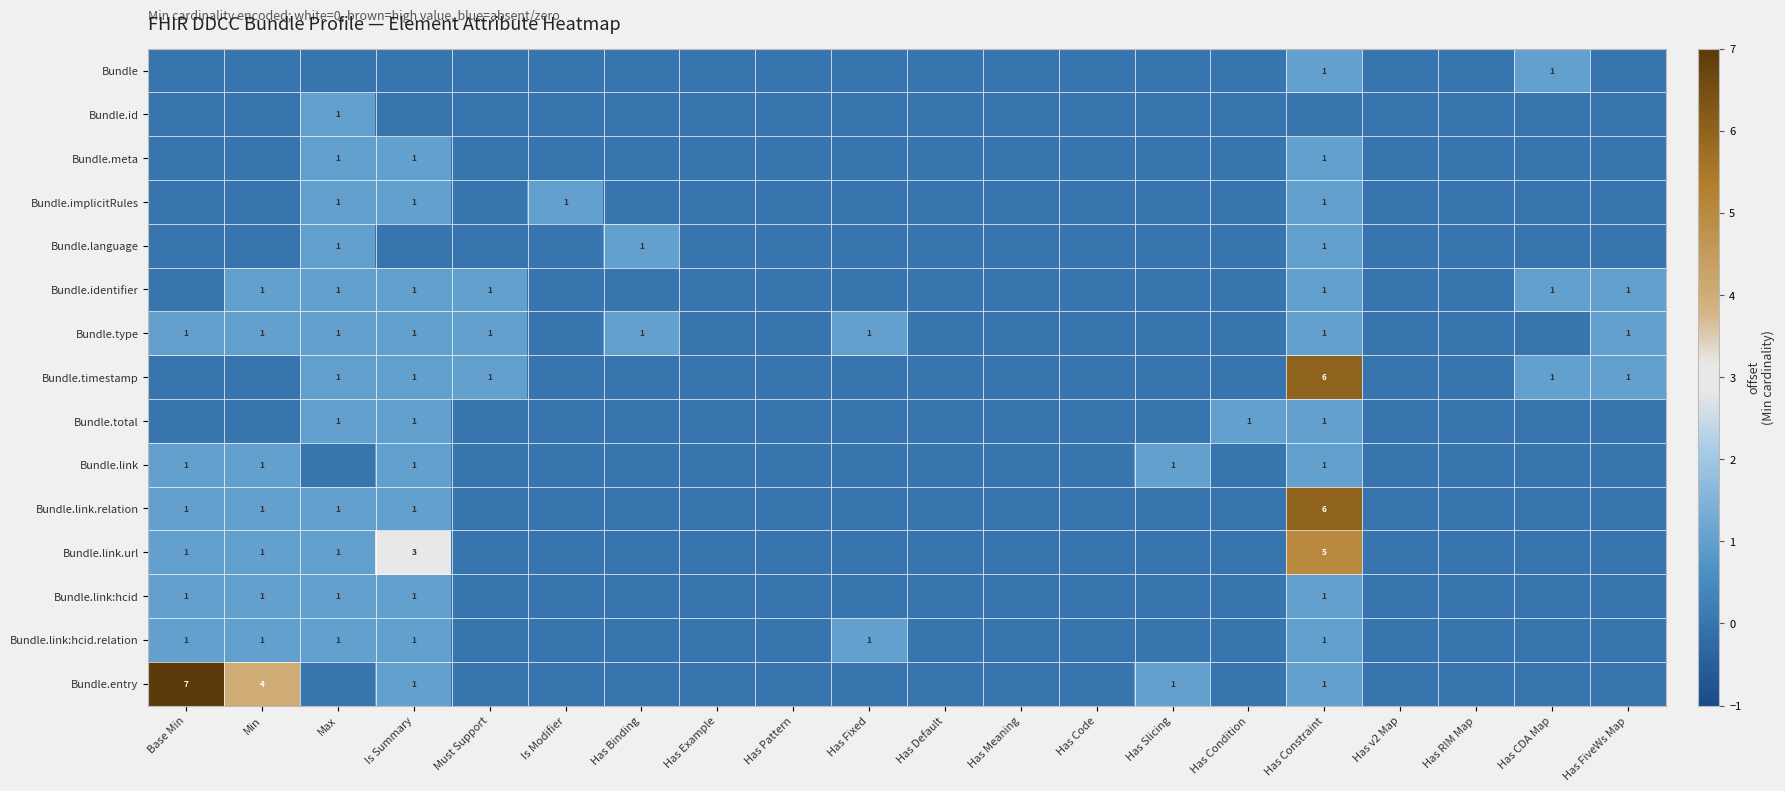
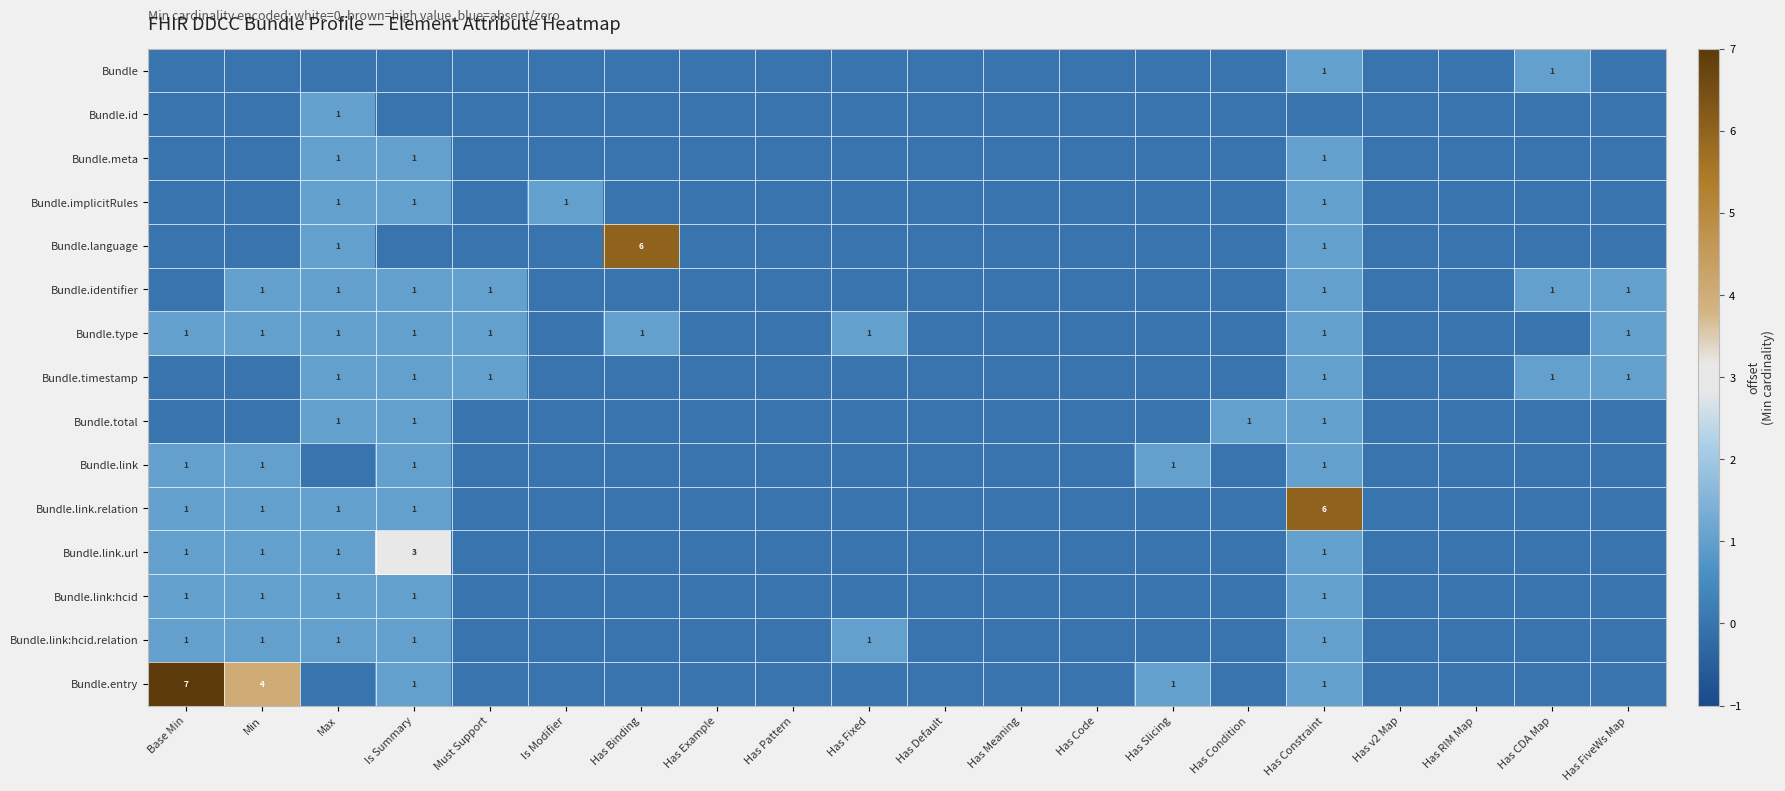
  {
    "Bundle": {
      "Has Constraint": 1,
      "Has CDA Map": 1
    },
    "Bundle.id": {
      "Max": 1
    },
    "Bundle.meta": {
      "Max": 1,
      "Is Summary": 1,
      "Has Constraint": 1
    },
    "Bundle.implicitRules": {
      "Max": 1,
      "Is Summary": 1,
      "Is Modifier": 1,
      "Has Constraint": 1
    },
    "Bundle.language": {
      "Max": 1,
-     "Has Binding": 1,
+     "Has Binding": 6,
      "Has Constraint": 1
    },
    "Bundle.identifier": {
      "Min": 1,
      "Max": 1,
      "Is Summary": 1,
      "Must Support": 1,
      "Has Constraint": 1,
      "Has CDA Map": 1,
      "Has FiveWs Map": 1
    },
    "Bundle.type": {
      "Base Min": 1,
      "Min": 1,
      "Max": 1,
      "Is Summary": 1,
      "Must Support": 1,
      "Has Binding": 1,
      "Has Fixed": 1,
      "Has Constraint": 1,
      "Has FiveWs Map": 1
    },
    "Bundle.timestamp": {
      "Max": 1,
      "Is Summary": 1,
      "Must Support": 1,
-     "Has Constraint": 6,
+     "Has Constraint": 1,
      "Has CDA Map": 1,
      "Has FiveWs Map": 1
    },
    "Bundle.total": {
      "Max": 1,
      "Is Summary": 1,
      "Has Condition": 1,
      "Has Constraint": 1
    },
    "Bundle.link": {
      "Base Min": 1,
      "Min": 1,
      "Is Summary": 1,
      "Has Slicing": 1,
      "Has Constraint": 1
    },
    "Bundle.link.relation": {
      "Base Min": 1,
      "Min": 1,
      "Max": 1,
      "Is Summary": 1,
      "Has Constraint": 6
    },
    "Bundle.link.url": {
      "Base Min": 1,
      "Min": 1,
      "Max": 1,
      "Is Summary": 3,
-     "Has Constraint": 5
+     "Has Constraint": 1
    },
    "Bundle.link:hcid": {
      "Base Min": 1,
      "Min": 1,
      "Max": 1,
      "Is Summary": 1,
      "Has Constraint": 1
    },
    "Bundle.link:hcid.relation": {
      "Base Min": 1,
      "Min": 1,
      "Max": 1,
      "Is Summary": 1,
      "Has Fixed": 1,
      "Has Constraint": 1
    },
    "Bundle.entry": {
      "Base Min": 7,
      "Min": 4,
      "Is Summary": 1,
      "Has Slicing": 1,
      "Has Constraint": 1
    }
  }
